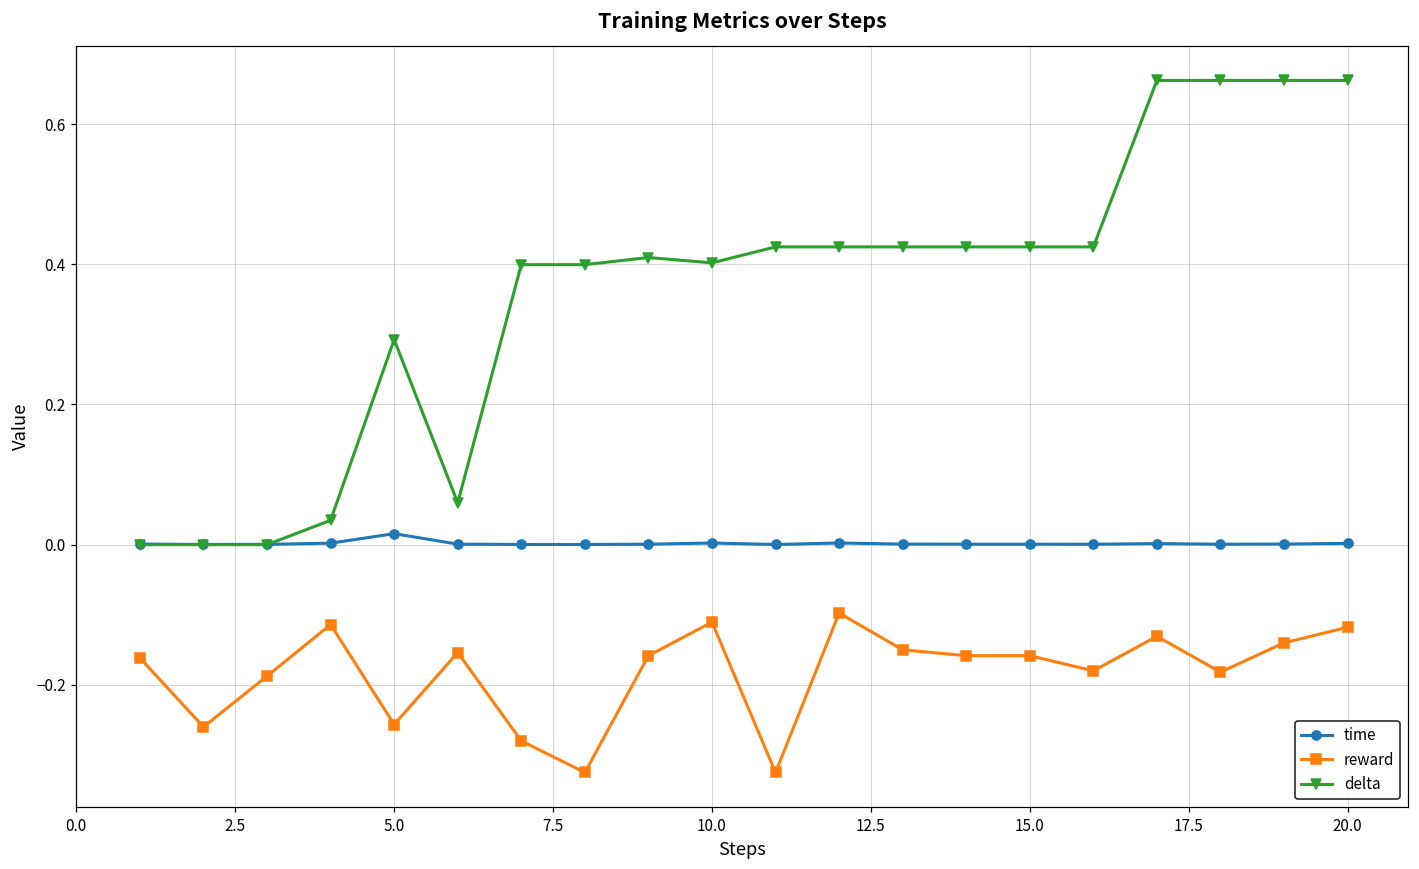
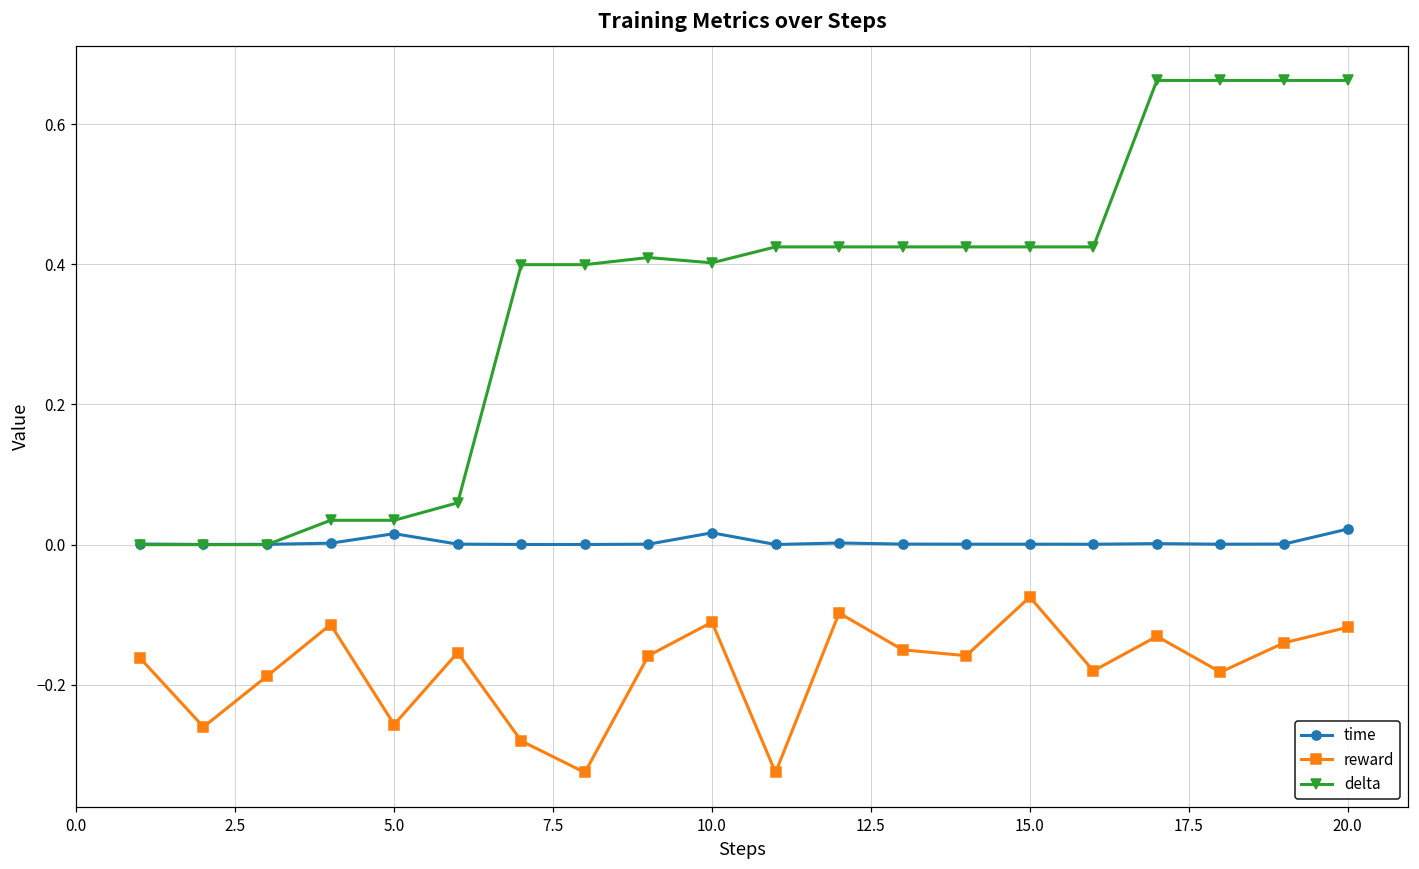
  {
    "time": {
      "5.0": 0.02,
-     "10.0": 0.00,
+     "10.0": 0.02,
      "15.0": 0.00,
-     "20.0": 0.00
+     "20.0": 0.02
    },
    "reward": {
      "5.0": -0.26,
      "10.0": -0.11,
-     "15.0": -0.16,
+     "15.0": -0.07,
      "20.0": -0.12
    },
    "delta": {
-     "5.0": 0.29,
+     "5.0": 0.03,
      "10.0": 0.40,
      "15.0": 0.42,
      "20.0": 0.66
    }
  }
